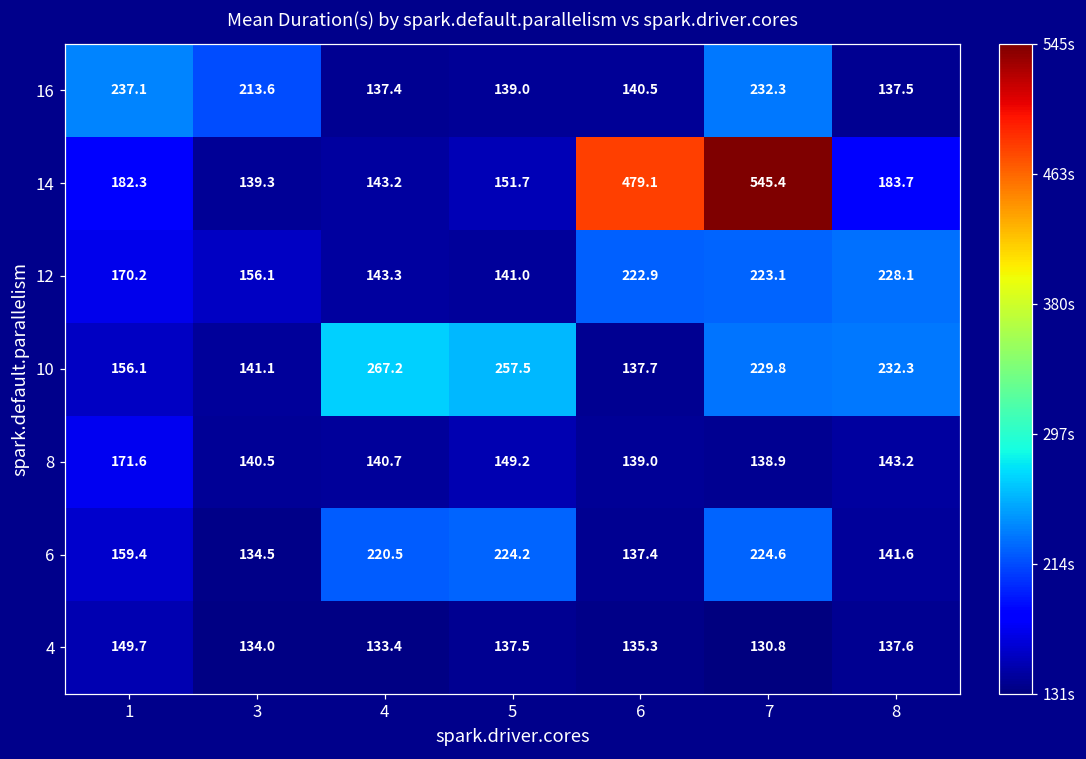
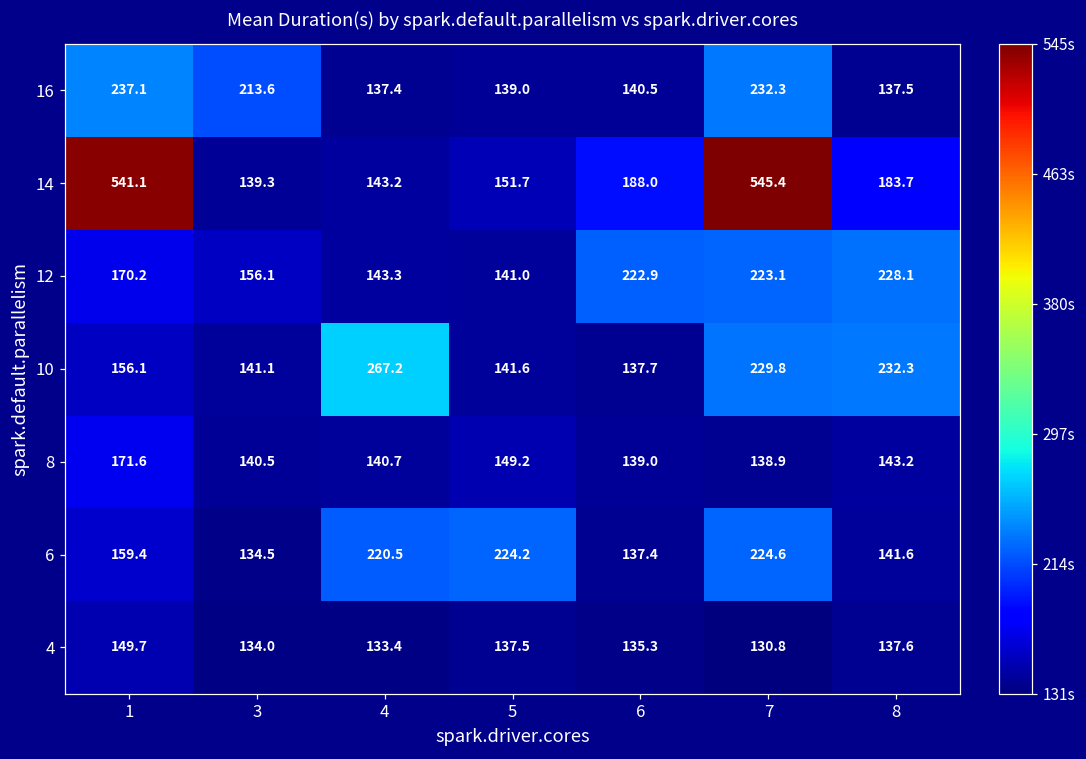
  {
    "16": {
      "1": 237.1,
      "3": 213.6,
      "4": 137.4,
      "5": 139.0,
      "6": 140.5,
      "7": 232.3,
      "8": 137.5
    },
    "14": {
-     "1": 182.3,
+     "1": 541.1,
      "3": 139.3,
      "4": 143.2,
      "5": 151.7,
-     "6": 479.1,
+     "6": 188.0,
      "7": 545.4,
      "8": 183.7
    },
    "12": {
      "1": 170.2,
      "3": 156.1,
      "4": 143.3,
      "5": 141.0,
      "6": 222.9,
      "7": 223.1,
      "8": 228.1
    },
    "10": {
      "1": 156.1,
      "3": 141.1,
      "4": 267.2,
-     "5": 257.5,
+     "5": 141.6,
      "6": 137.7,
      "7": 229.8,
      "8": 232.3
    },
    "8": {
      "1": 171.6,
      "3": 140.5,
      "4": 140.7,
      "5": 149.2,
      "6": 139.0,
      "7": 138.9,
      "8": 143.2
    },
    "6": {
      "1": 159.4,
      "3": 134.5,
      "4": 220.5,
      "5": 224.2,
      "6": 137.4,
      "7": 224.6,
      "8": 141.6
    },
    "4": {
      "1": 149.7,
      "3": 134.0,
      "4": 133.4,
      "5": 137.5,
      "6": 135.3,
      "7": 130.8,
      "8": 137.6
    }
  }
